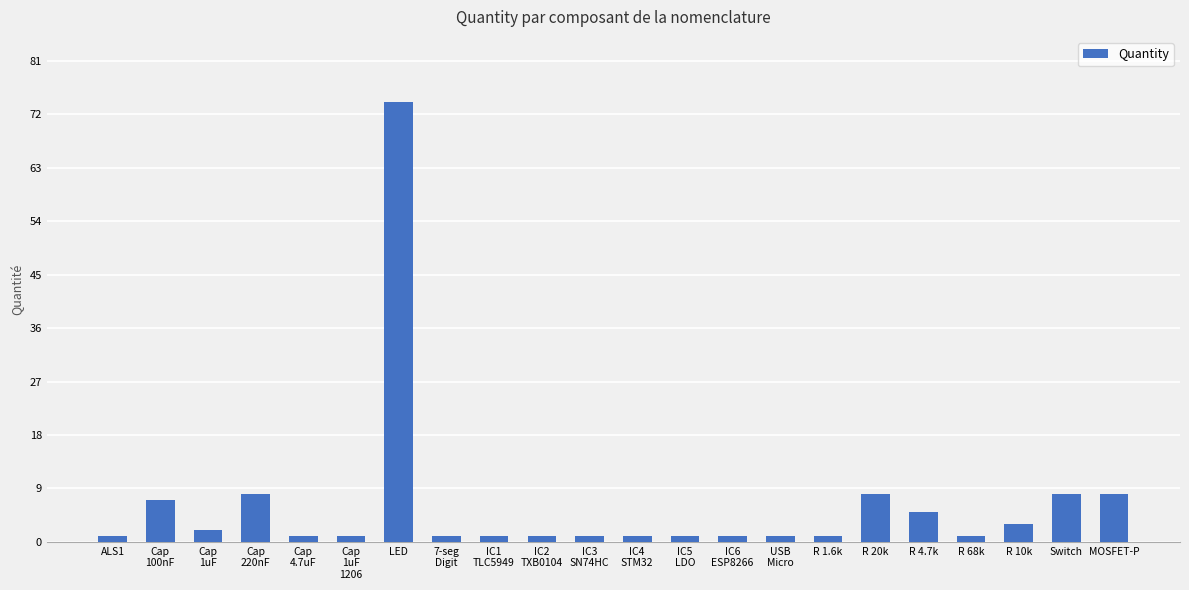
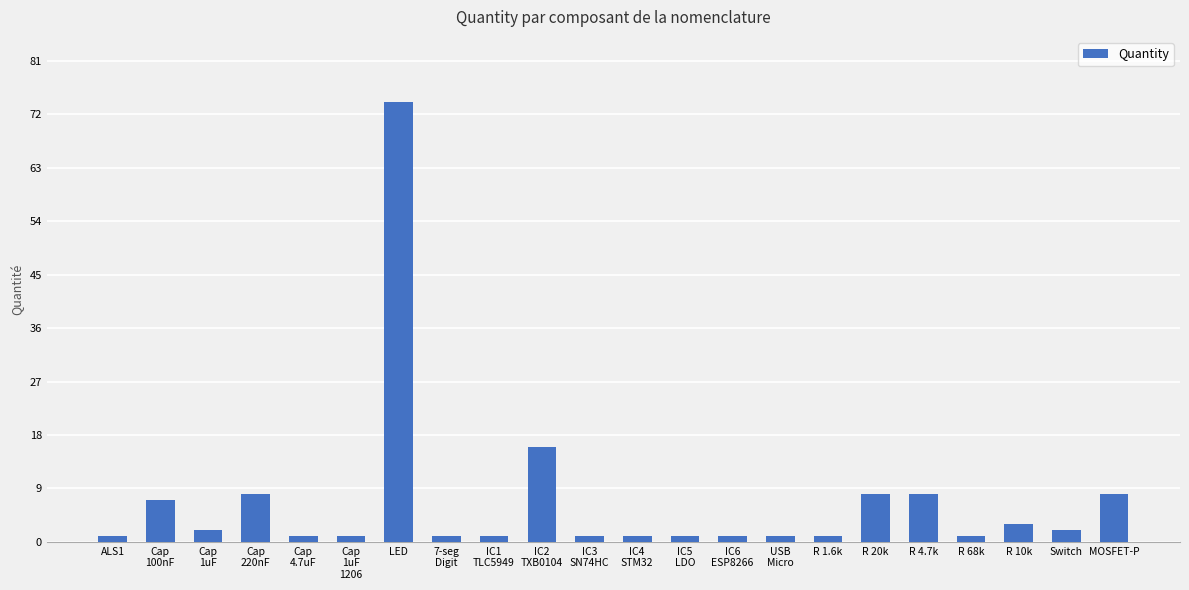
  {
    "ALS1": 1,
    "Cap 100nF": 7,
    "Cap 1uF": 2,
    "Cap 220nF": 8,
    "Cap 4.7uF": 1,
    "Cap 1uF 1206": 1,
    "LED": 74,
    "7-seg Digit": 1,
    "IC1 TLC5949": 1,
-   "IC2 TXB0104": 1,
+   "IC2 TXB0104": 16,
    "IC3 SN74HC": 1,
    "IC4 STM32": 1,
    "IC5 LDO": 1,
    "IC6 ESP8266": 1,
    "USB Micro": 1,
    "R 1.6k": 1,
    "R 20k": 8,
-   "R 4.7k": 5,
+   "R 4.7k": 8,
    "R 68k": 1,
    "R 10k": 3,
-   "Switch": 8,
+   "Switch": 2,
    "MOSFET-P": 8
  }
